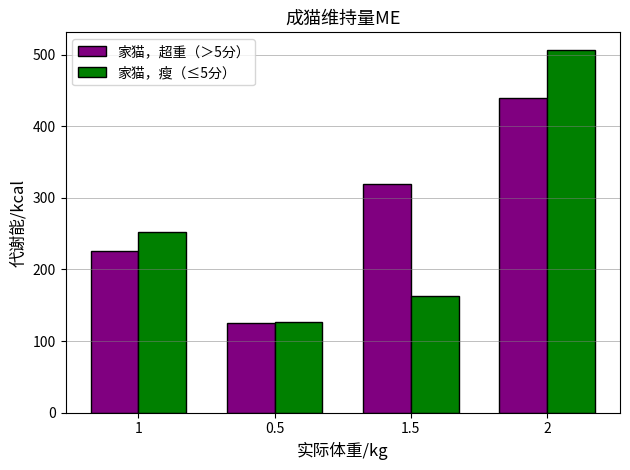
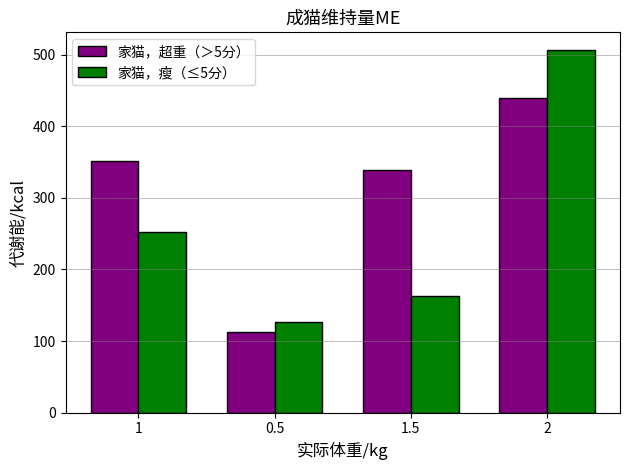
  {
    "家猫，超重（＞5分）": {
-     "1": 230,
-     "0.5": 130,
-     "1.5": 320,
+     "1": 350,
+     "0.5": 110,
+     "1.5": 340,
      "2": 440
    },
    "家猫，瘦（≤5分）": {
      "1": 250,
      "0.5": 130,
      "1.5": 160,
      "2": 510
    }
  }
